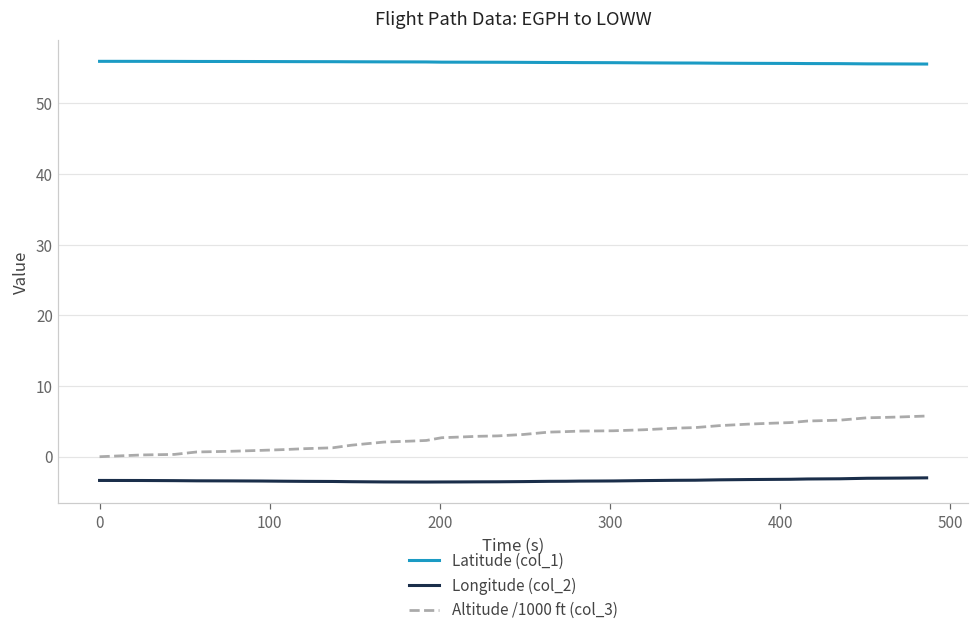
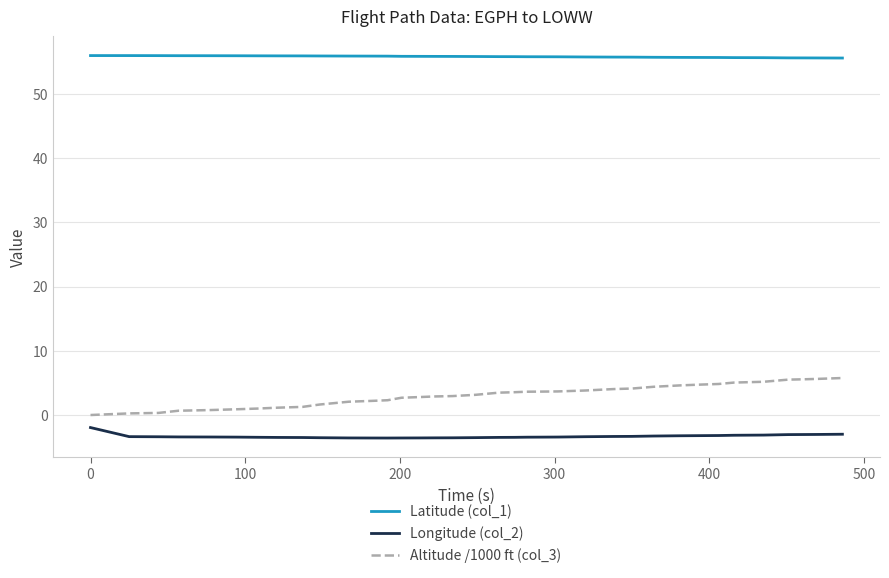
  {
    "Latitude (col_1)": {
      "0": 56
    },
    "Longitude (col_2)": {
-     "0": -3
+     "0": -2
    },
    "Altitude /1000 ft (col_3)": {
      "0": 0
    }
  }
